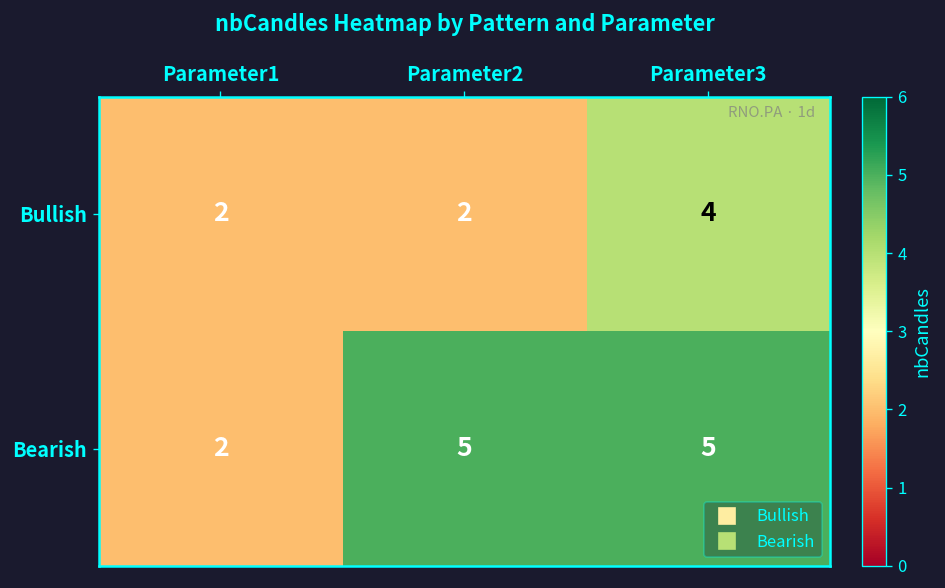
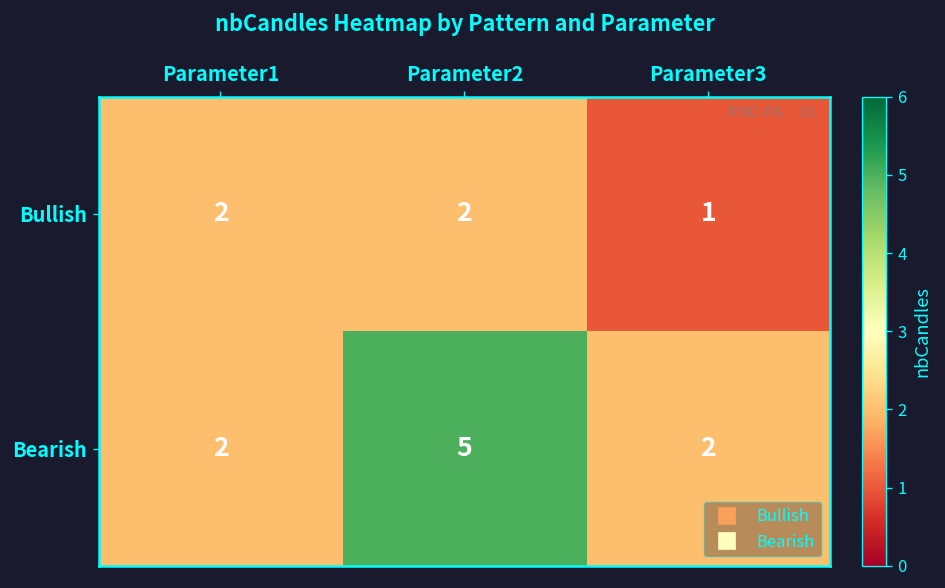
  {
    "Bullish": {
      "Parameter1": 2,
      "Parameter2": 2,
-     "Parameter3": 4
+     "Parameter3": 1
    },
    "Bearish": {
      "Parameter1": 2,
      "Parameter2": 5,
-     "Parameter3": 5
+     "Parameter3": 2
    }
  }
